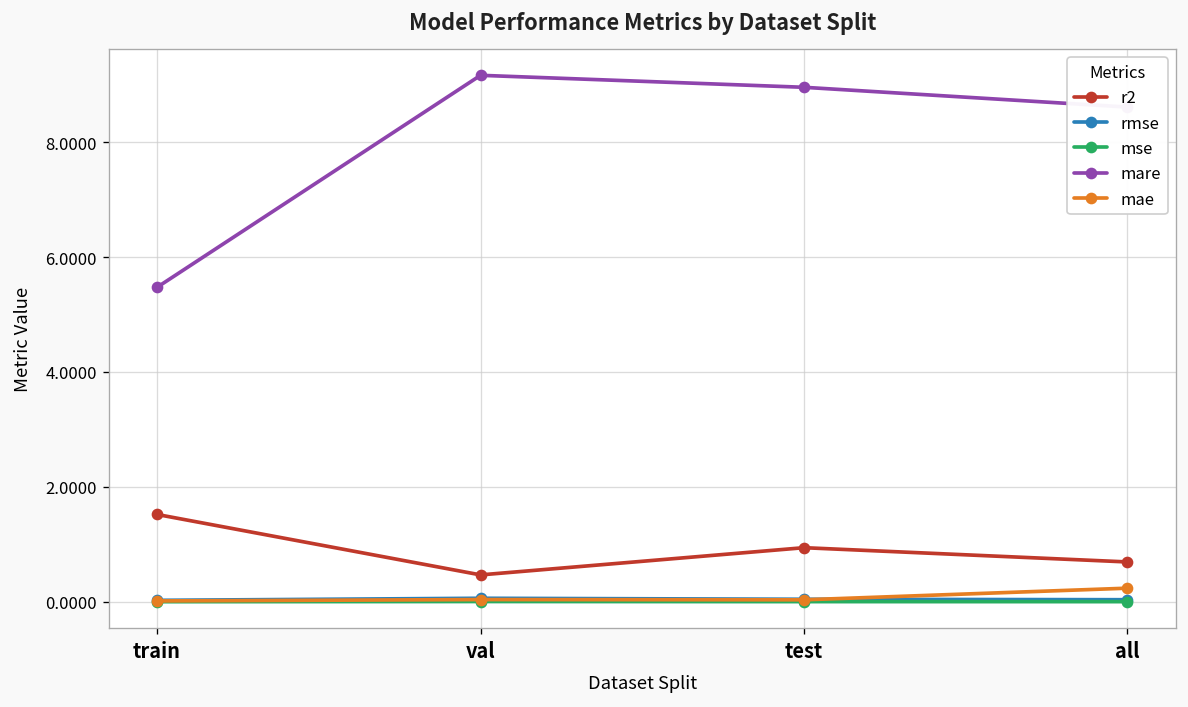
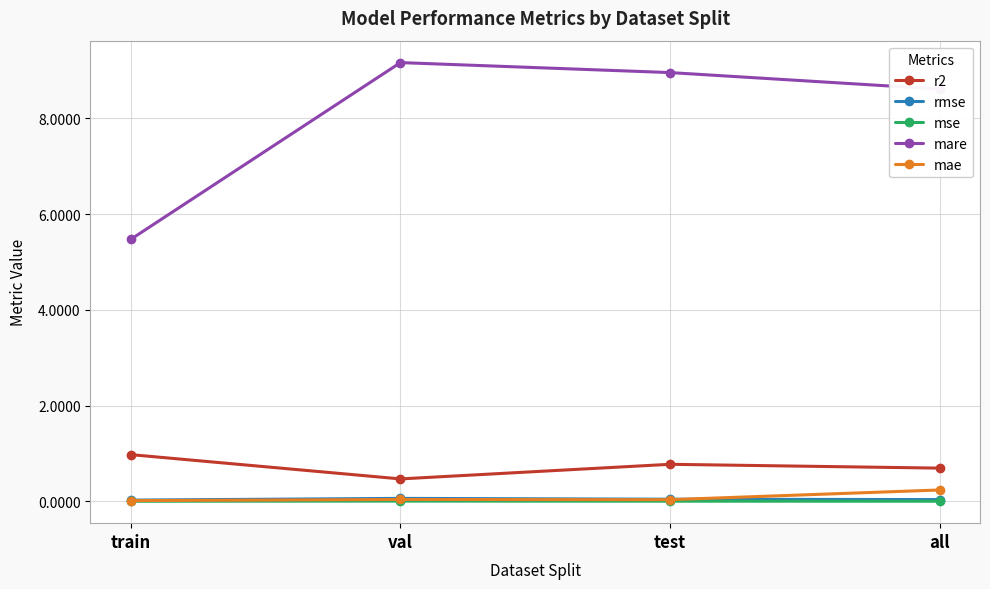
  {
    "r2": {
-     "train": 1.5,
+     "train": 1.0,
      "val": 0.5,
-     "test": 0.9,
+     "test": 0.8,
      "all": 0.7
    },
    "mare": {
      "train": 5.5,
      "val": 9.2,
      "test": 9.0
    },
    "mae": {
      "all": 0.2
    }
  }
